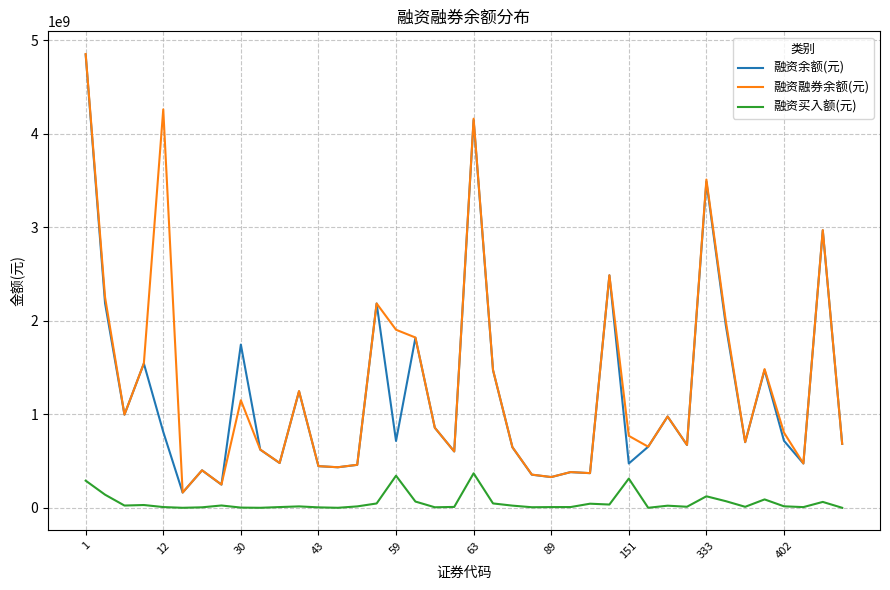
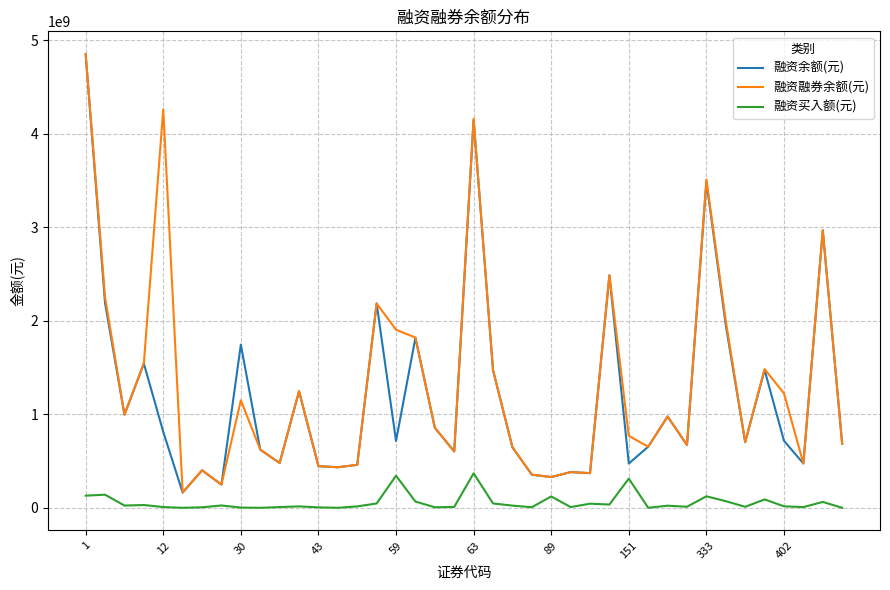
  {
    "融资余额(元)": {
      "12": 800000000,
      "30": 1700000000,
      "59": 700000000,
      "151": 500000000,
      "402": 700000000
    },
    "融资融券余额(元)": {
      "12": 4300000000,
      "30": 1100000000,
      "59": 1900000000,
      "151": 800000000,
-     "402": 800000000
+     "402": 1200000000
    },
    "融资买入额(元)": {
-     "1": 300000000,
+     "1": 100000000,
      "12": 0,
      "30": 0,
      "43": 0,
      "59": 300000000,
      "63": 400000000,
-     "89": 0,
+     "89": 100000000,
      "151": 300000000,
      "333": 100000000,
      "402": 0
    }
  }
